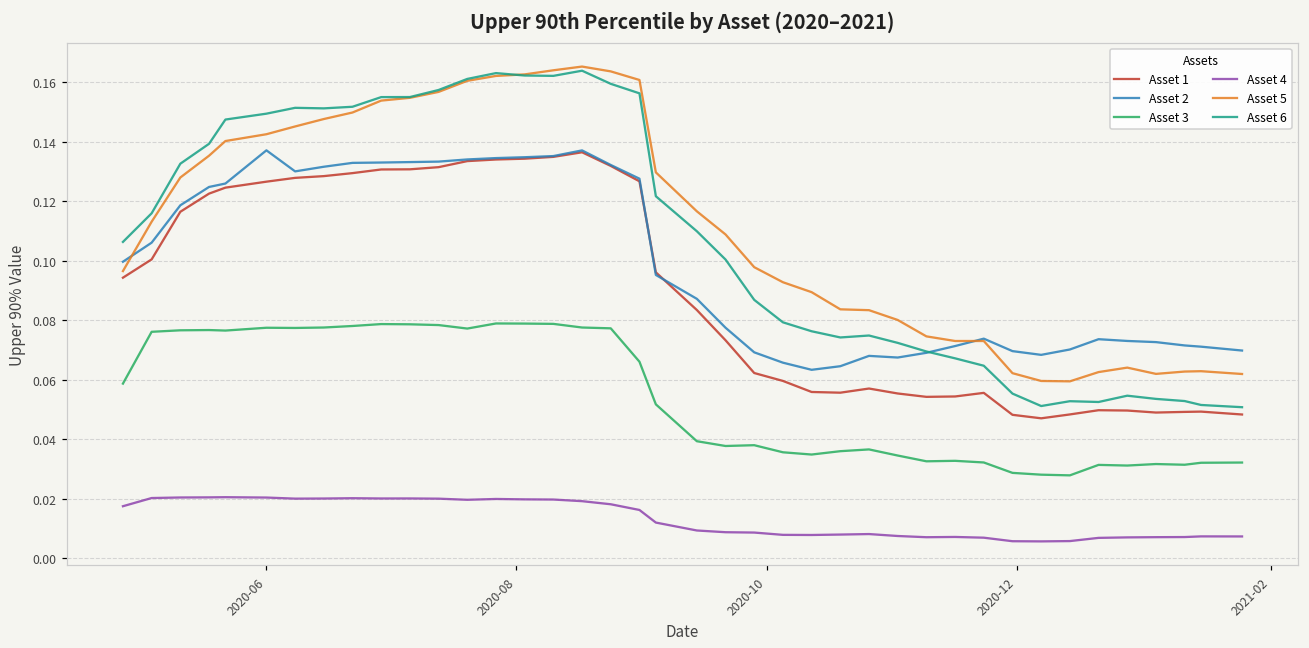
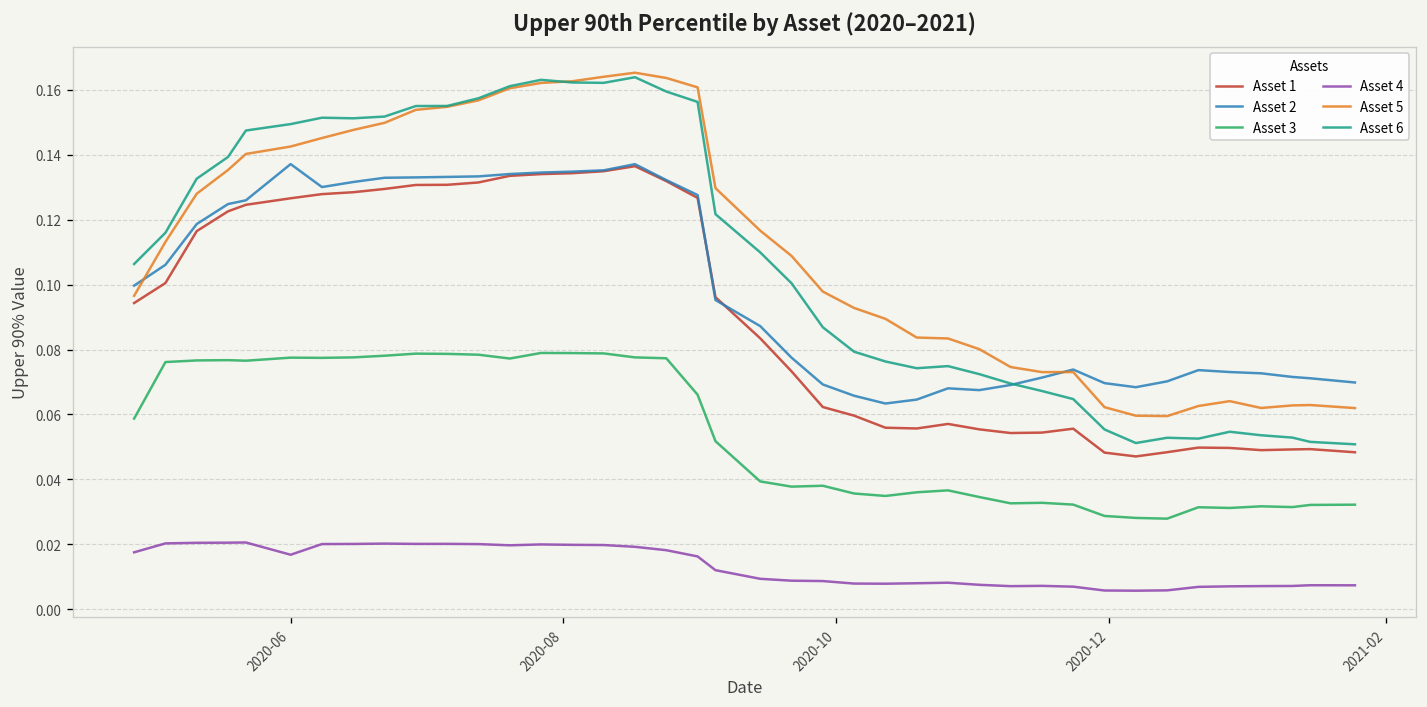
  {
    "Asset 1": {
      "2020-06": 0.127
    },
    "Asset 2": {
      "2020-06": 0.137
    },
    "Asset 4": {
-     "2020-06": 0.020
+     "2020-06": 0.017
    },
    "Asset 5": {
      "2020-06": 0.143
    }
  }
